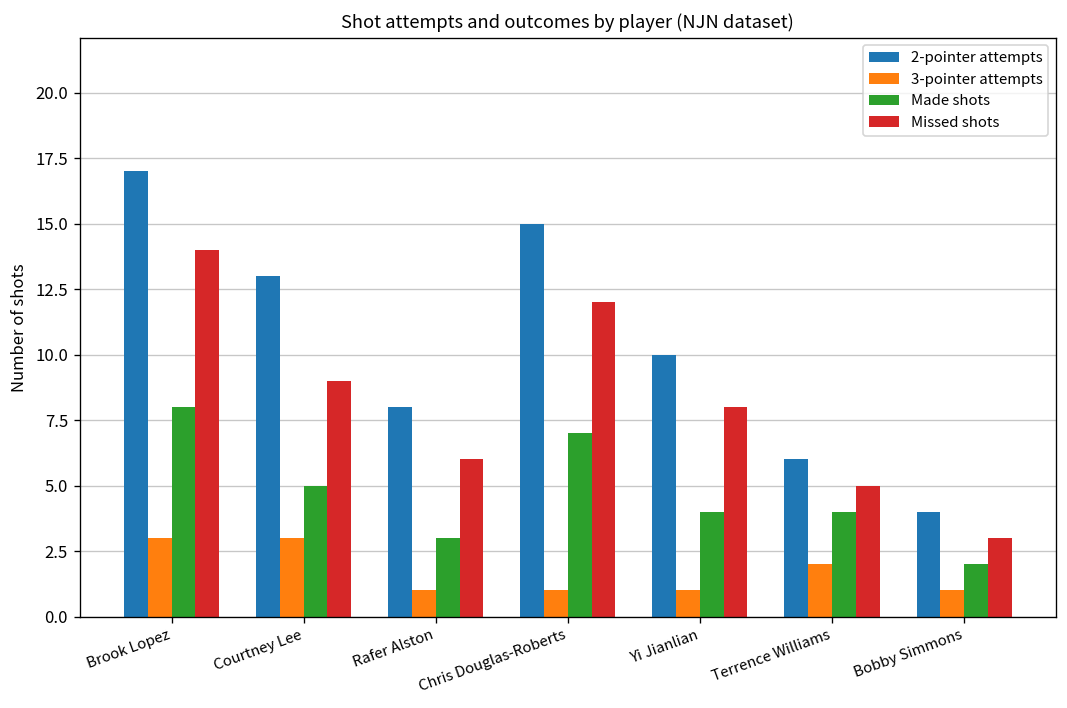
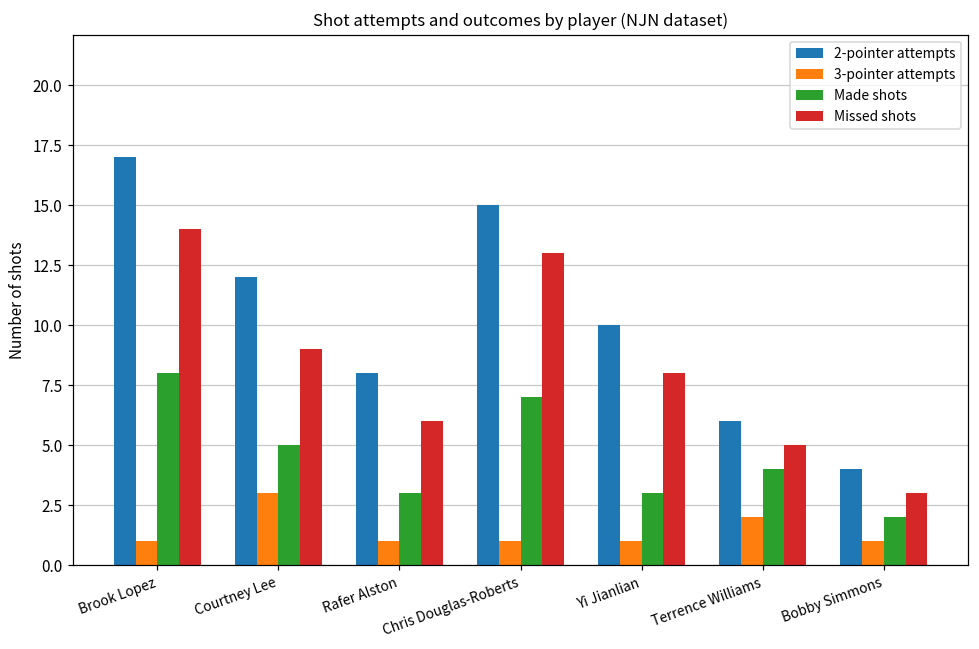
  {
    "2-pointer attempts": {
      "Brook Lopez": 17,
-     "Courtney Lee": 13,
+     "Courtney Lee": 12,
      "Rafer Alston": 8,
      "Chris Douglas-Roberts": 15,
      "Yi Jianlian": 10,
      "Terrence Williams": 6,
      "Bobby Simmons": 4
    },
    "3-pointer attempts": {
-     "Brook Lopez": 3,
+     "Brook Lopez": 1,
      "Courtney Lee": 3,
      "Rafer Alston": 1,
      "Chris Douglas-Roberts": 1,
      "Yi Jianlian": 1,
      "Terrence Williams": 2,
      "Bobby Simmons": 1
    },
    "Made shots": {
      "Brook Lopez": 8,
      "Courtney Lee": 5,
      "Rafer Alston": 3,
      "Chris Douglas-Roberts": 7,
-     "Yi Jianlian": 4,
+     "Yi Jianlian": 3,
      "Terrence Williams": 4,
      "Bobby Simmons": 2
    },
    "Missed shots": {
      "Brook Lopez": 14,
      "Courtney Lee": 9,
      "Rafer Alston": 6,
-     "Chris Douglas-Roberts": 12,
+     "Chris Douglas-Roberts": 13,
      "Yi Jianlian": 8,
      "Terrence Williams": 5,
      "Bobby Simmons": 3
    }
  }
